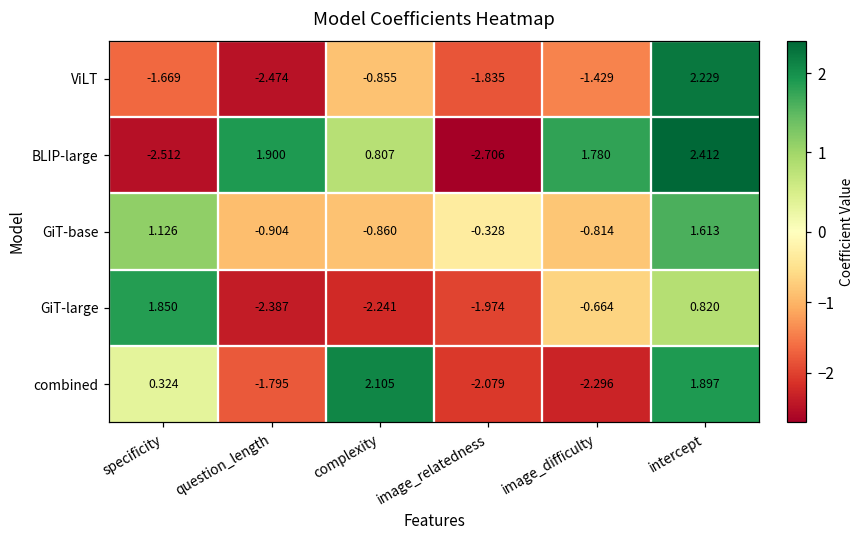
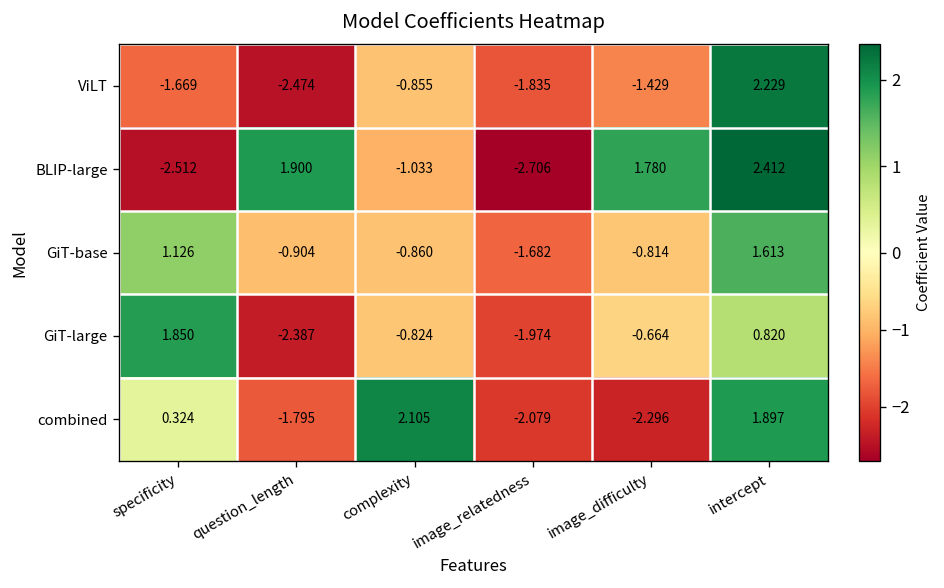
  {
    "ViLT": {
      "specificity": -1.669,
      "question_length": -2.474,
      "complexity": -0.855,
      "image_relatedness": -1.835,
      "image_difficulty": -1.429,
      "intercept": 2.229
    },
    "BLIP-large": {
      "specificity": -2.512,
      "question_length": 1.900,
-     "complexity": 0.807,
+     "complexity": -1.033,
      "image_relatedness": -2.706,
      "image_difficulty": 1.780,
      "intercept": 2.412
    },
    "GiT-base": {
      "specificity": 1.126,
      "question_length": -0.904,
      "complexity": -0.860,
-     "image_relatedness": -0.328,
+     "image_relatedness": -1.682,
      "image_difficulty": -0.814,
      "intercept": 1.613
    },
    "GiT-large": {
      "specificity": 1.850,
      "question_length": -2.387,
-     "complexity": -2.241,
+     "complexity": -0.824,
      "image_relatedness": -1.974,
      "image_difficulty": -0.664,
      "intercept": 0.820
    },
    "combined": {
      "specificity": 0.324,
      "question_length": -1.795,
      "complexity": 2.105,
      "image_relatedness": -2.079,
      "image_difficulty": -2.296,
      "intercept": 1.897
    }
  }
